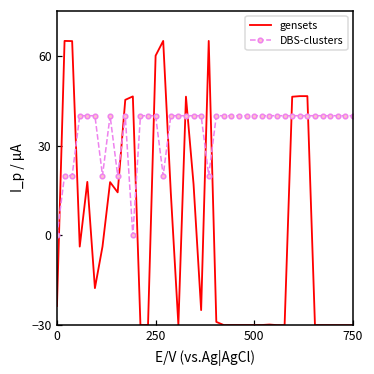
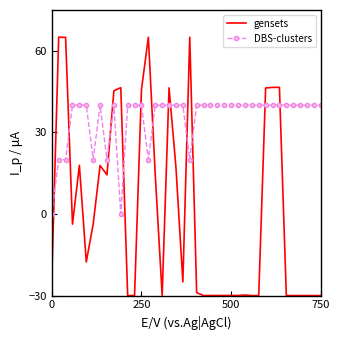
  {
    "gensets": {
      "0": -24,
-     "250": 60,
+     "250": 46,
      "500": -30,
      "750": -30
    },
    "DBS-clusters": {
      "0": 0,
      "250": 40,
      "500": 40,
      "750": 40
    }
  }
